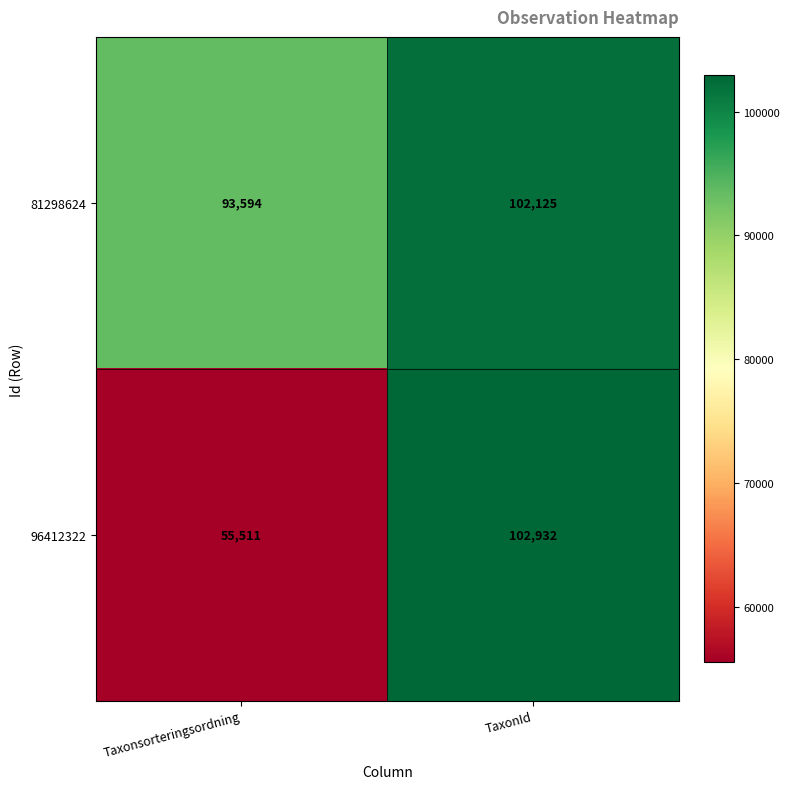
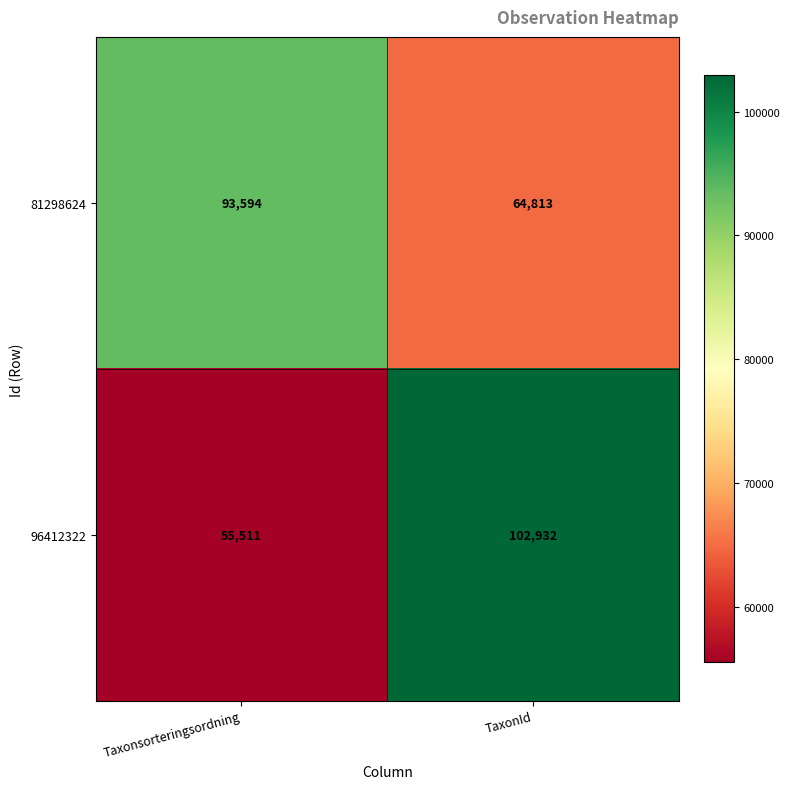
  {
    "81298624": {
      "Taxonsorteringsordning": "93,594",
-     "TaxonId": "102,125"
+     "TaxonId": "64,813"
    },
    "96412322": {
      "Taxonsorteringsordning": "55,511",
      "TaxonId": "102,932"
    }
  }
